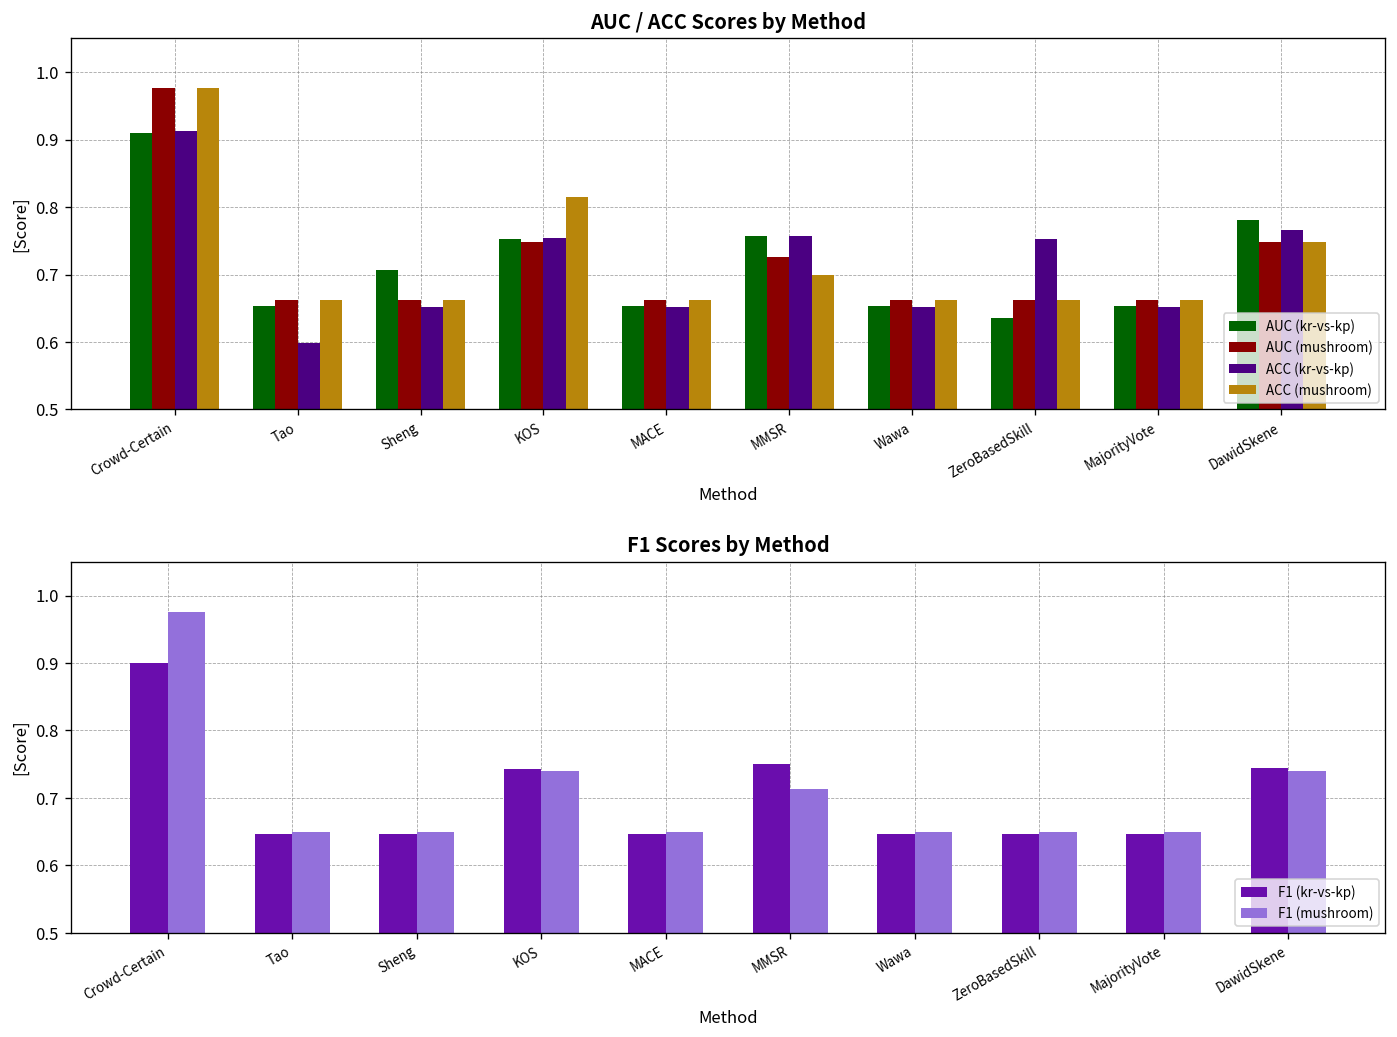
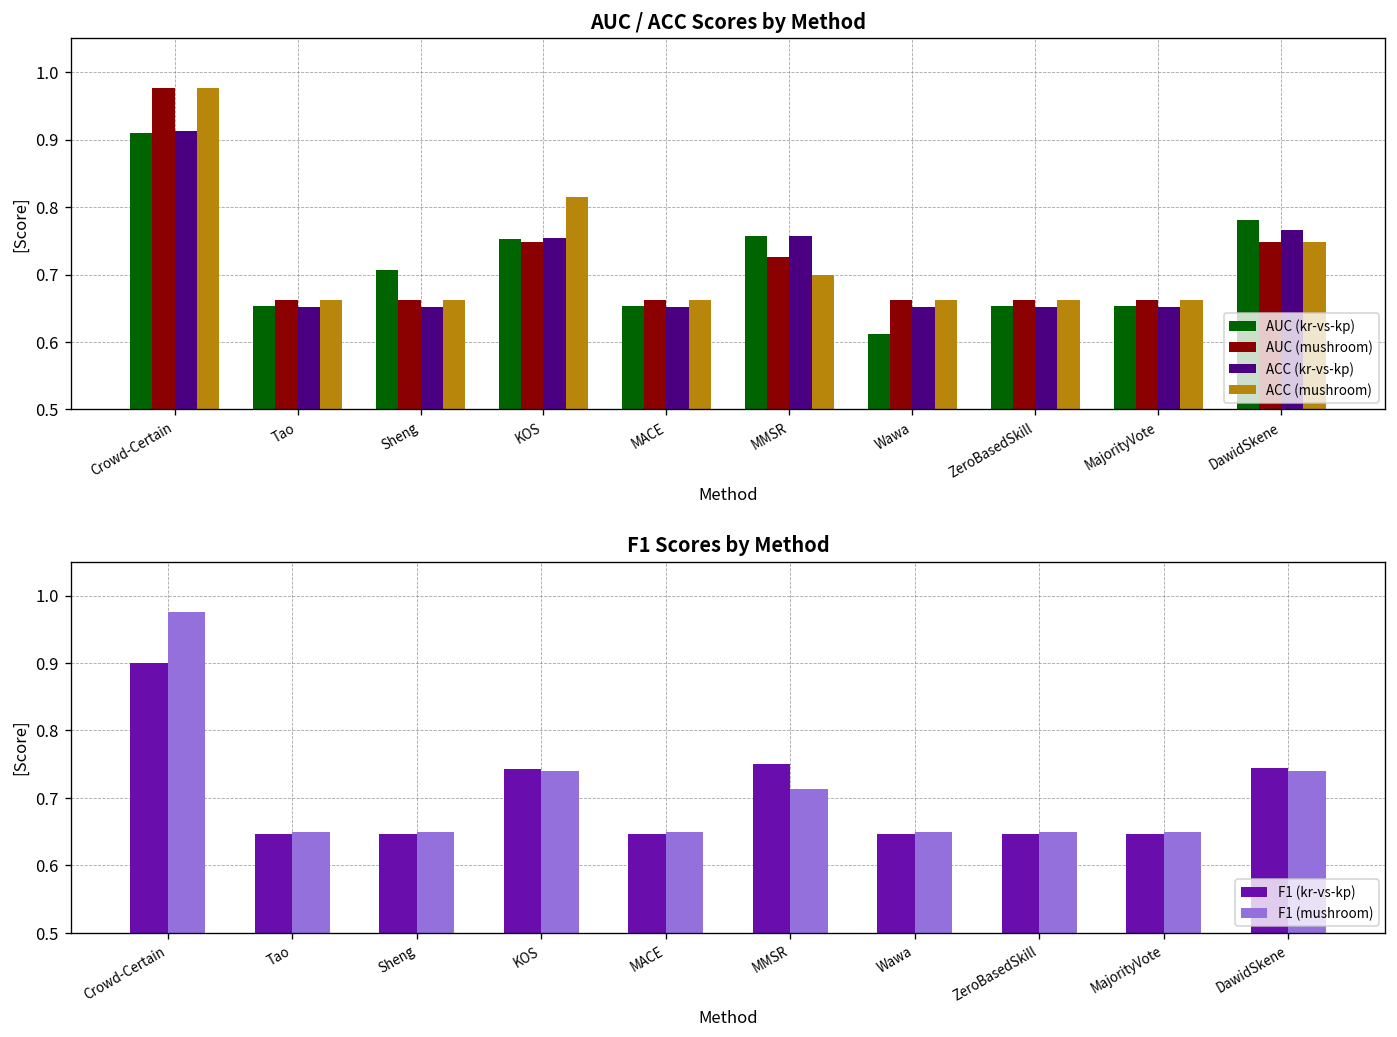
  {
    "AUC / ACC Scores by Method": {
      "AUC (kr-vs-kp)": {
        "Crowd-Certain": 0.91,
        "Tao": 0.65,
        "Sheng": 0.71,
        "KOS": 0.75,
        "MACE": 0.65,
        "MMSR": 0.76,
-       "Wawa": 0.65,
-       "ZeroBasedSkill": 0.64,
+       "Wawa": 0.61,
+       "ZeroBasedSkill": 0.65,
        "MajorityVote": 0.65,
        "DawidSkene": 0.78
      },
      "AUC (mushroom)": {
        "Crowd-Certain": 0.98,
        "Tao": 0.66,
        "Sheng": 0.66,
        "KOS": 0.75,
        "MACE": 0.66,
        "MMSR": 0.73,
        "Wawa": 0.66,
        "ZeroBasedSkill": 0.66,
        "MajorityVote": 0.66,
        "DawidSkene": 0.75
      },
      "ACC (kr-vs-kp)": {
        "Crowd-Certain": 0.91,
-       "Tao": 0.60,
+       "Tao": 0.65,
        "Sheng": 0.65,
        "KOS": 0.75,
        "MACE": 0.65,
        "MMSR": 0.76,
        "Wawa": 0.65,
-       "ZeroBasedSkill": 0.75,
+       "ZeroBasedSkill": 0.65,
        "MajorityVote": 0.65,
        "DawidSkene": 0.77
      },
      "ACC (mushroom)": {
        "Crowd-Certain": 0.98,
        "Tao": 0.66,
        "Sheng": 0.66,
        "KOS": 0.81,
        "MACE": 0.66,
        "MMSR": 0.70,
        "Wawa": 0.66,
        "ZeroBasedSkill": 0.66,
        "MajorityVote": 0.66,
        "DawidSkene": 0.75
      }
    },
    "F1 Scores by Method": {
      "F1 (kr-vs-kp)": {
        "Crowd-Certain": 0.90,
        "Tao": 0.65,
        "Sheng": 0.65,
        "KOS": 0.74,
        "MACE": 0.65,
        "MMSR": 0.75,
        "Wawa": 0.65,
        "ZeroBasedSkill": 0.65,
        "MajorityVote": 0.65,
        "DawidSkene": 0.74
      },
      "F1 (mushroom)": {
        "Crowd-Certain": 0.98,
        "Tao": 0.65,
        "Sheng": 0.65,
        "KOS": 0.74,
        "MACE": 0.65,
        "MMSR": 0.71,
        "Wawa": 0.65,
        "ZeroBasedSkill": 0.65,
        "MajorityVote": 0.65,
        "DawidSkene": 0.74
      }
    }
  }
